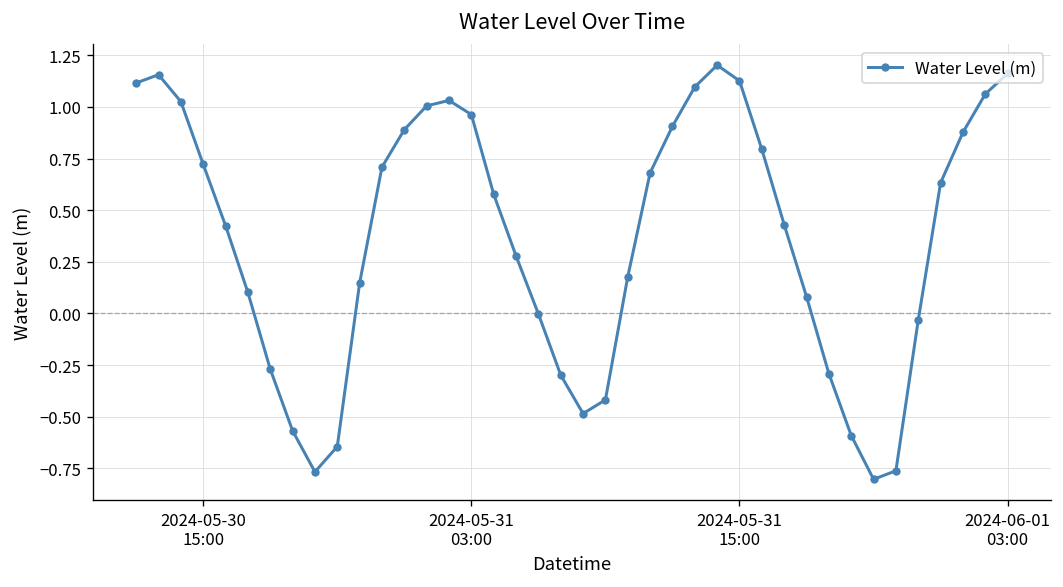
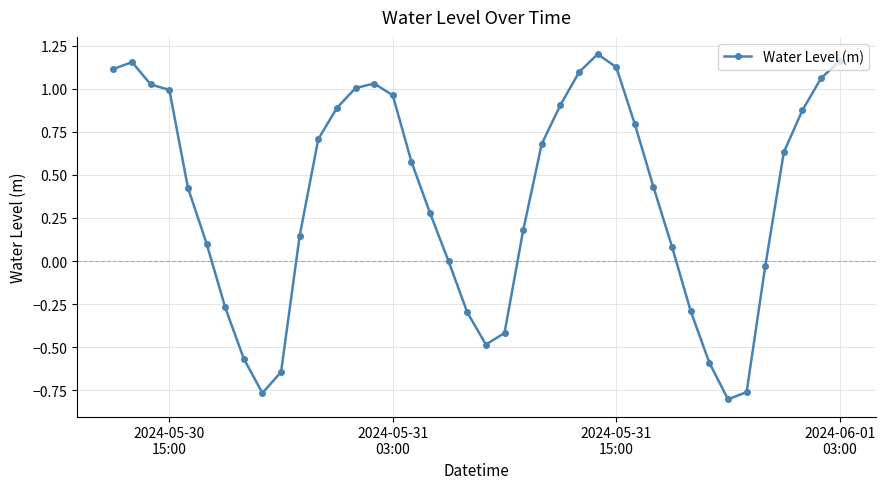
  {
-   "2024-05-30 15:00": 0.72,
+   "2024-05-30 15:00": 0.99,
    "2024-05-31 03:00": 0.96,
    "2024-05-31 15:00": 1.13
  }
